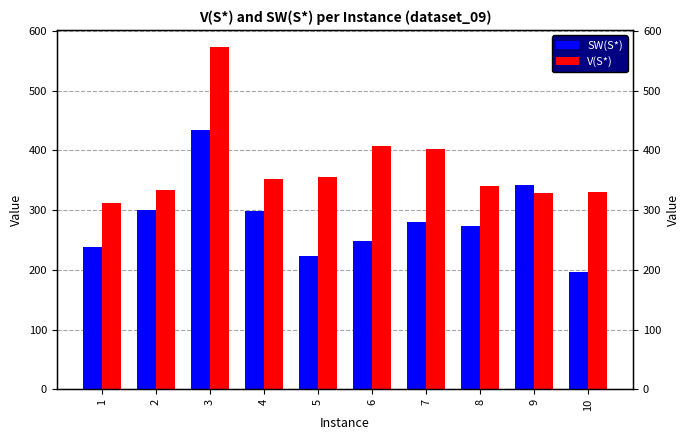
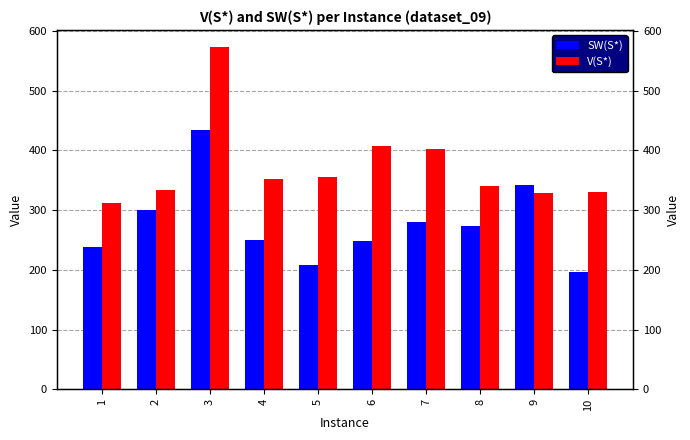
  {
    "SW(S*)": {
      "1": 240,
      "2": 300,
      "3": 430,
-     "4": 300,
-     "5": 220,
+     "4": 250,
+     "5": 210,
      "6": 250,
      "7": 280,
      "8": 270,
      "9": 340,
      "10": 200
    },
    "V(S*)": {
      "1": 310,
      "2": 330,
      "3": 570,
      "4": 350,
      "5": 360,
      "6": 410,
      "7": 400,
      "8": 340,
      "9": 330,
      "10": 330
    }
  }
